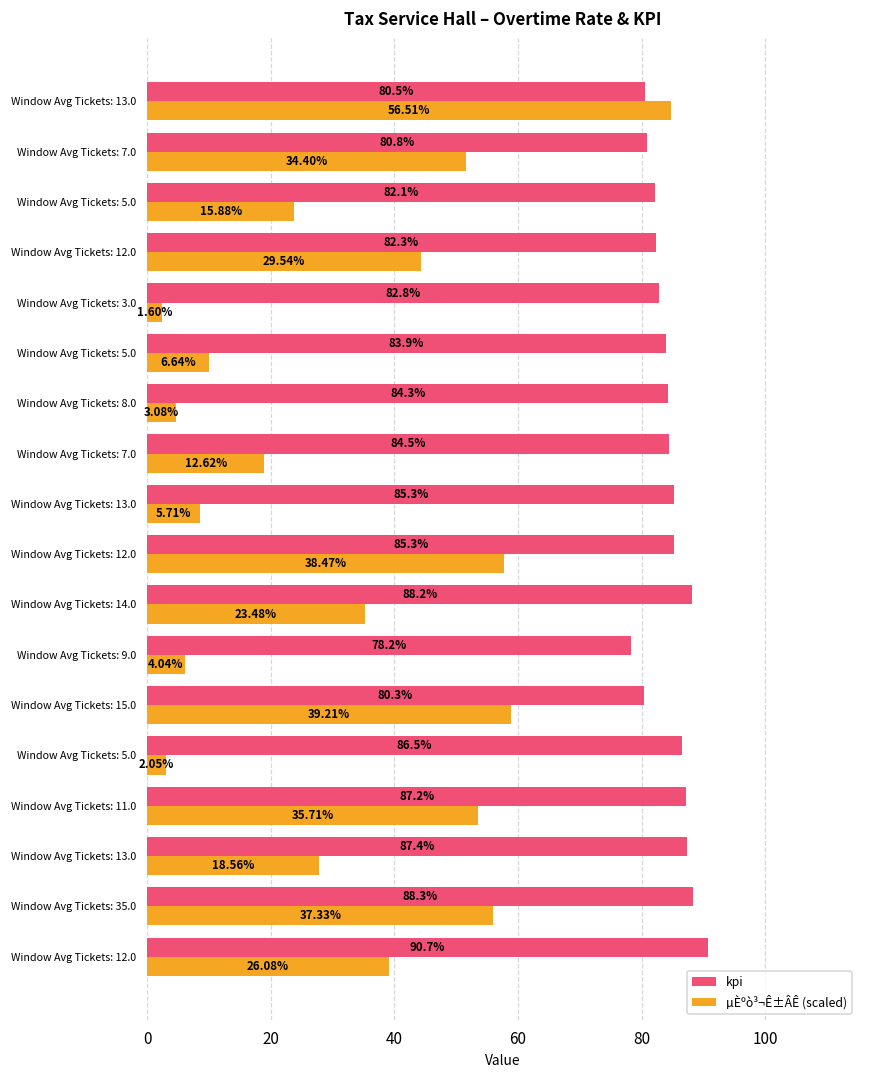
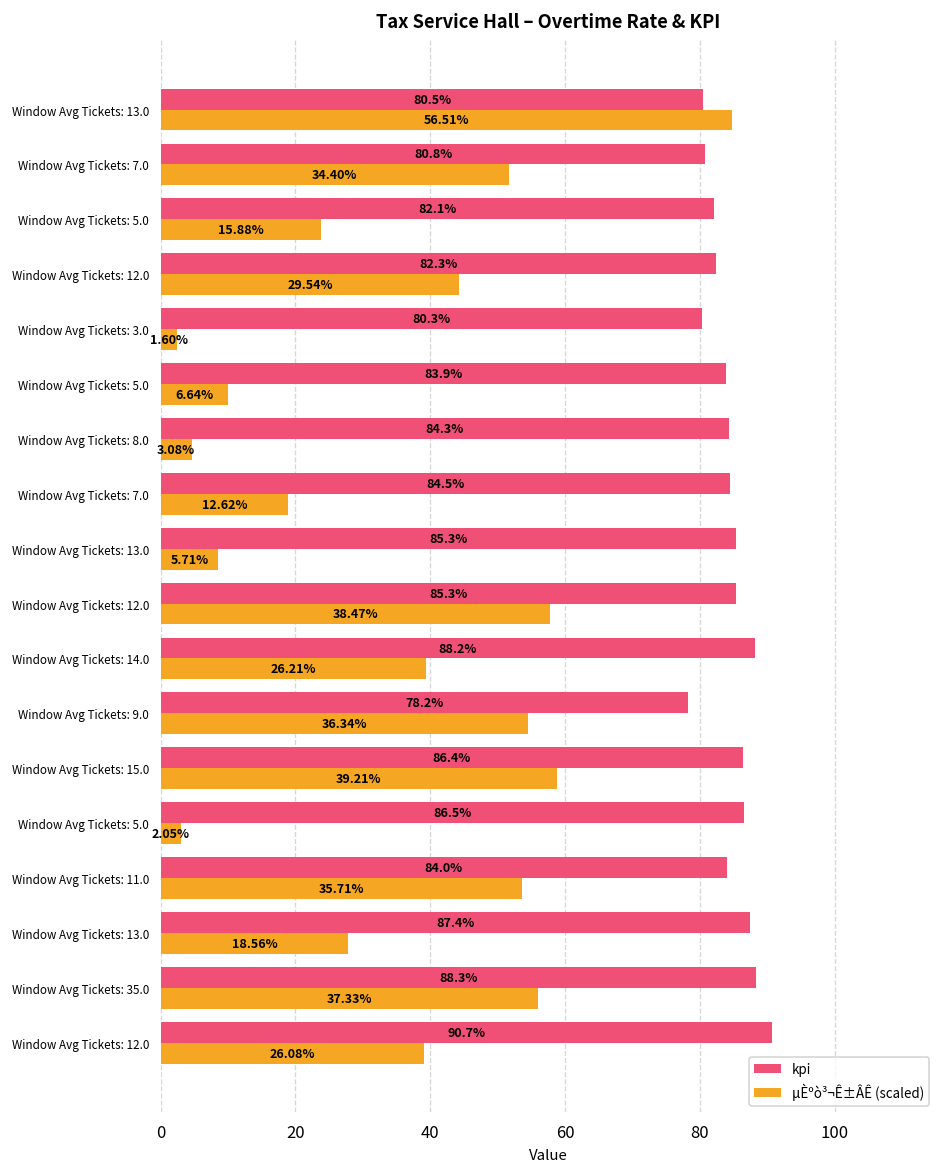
  {
    "kpi": {
-     "Window Avg Tickets: 3.0": "82.8%",
+     "Window Avg Tickets: 3.0": "80.3%",
      "Window Avg Tickets: 8.0": "84.3%",
      "Window Avg Tickets: 14.0": "88.2%",
      "Window Avg Tickets: 9.0": "78.2%",
-     "Window Avg Tickets: 15.0": "80.3%",
-     "Window Avg Tickets: 11.0": "87.2%",
+     "Window Avg Tickets: 15.0": "86.4%",
+     "Window Avg Tickets: 11.0": "84.0%",
      "Window Avg Tickets: 35.0": "88.3%"
    },
    "µÈºò³¬Ê±ÂÊ (scaled)": {
-     "Window Avg Tickets: 14.0": "23.48%",
-     "Window Avg Tickets: 9.0": "4.04%"
+     "Window Avg Tickets: 14.0": "26.21%",
+     "Window Avg Tickets: 9.0": "36.34%"
    }
  }
